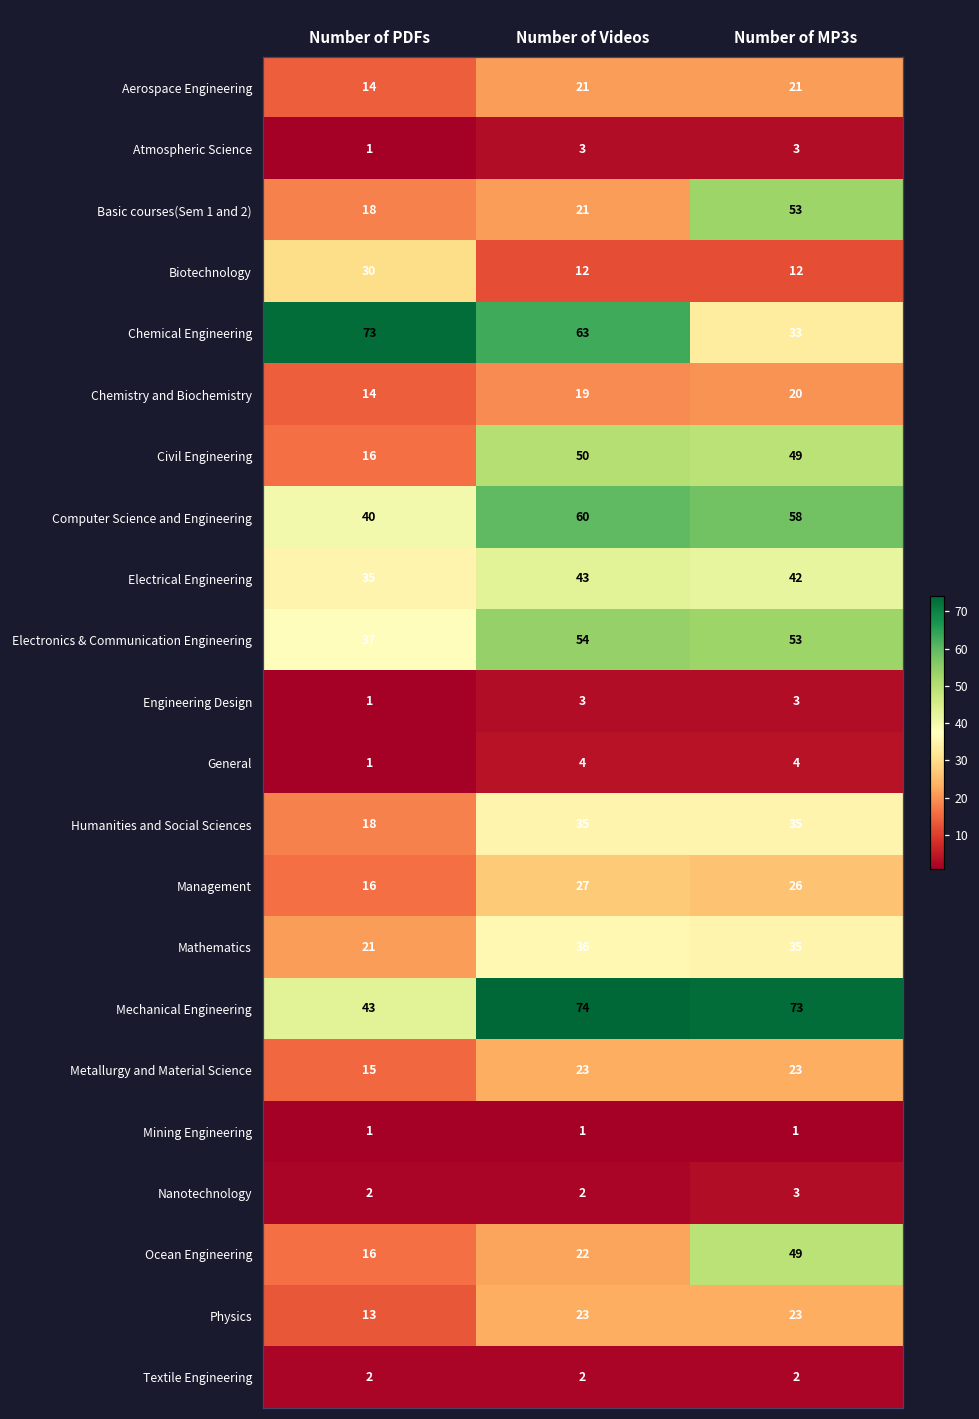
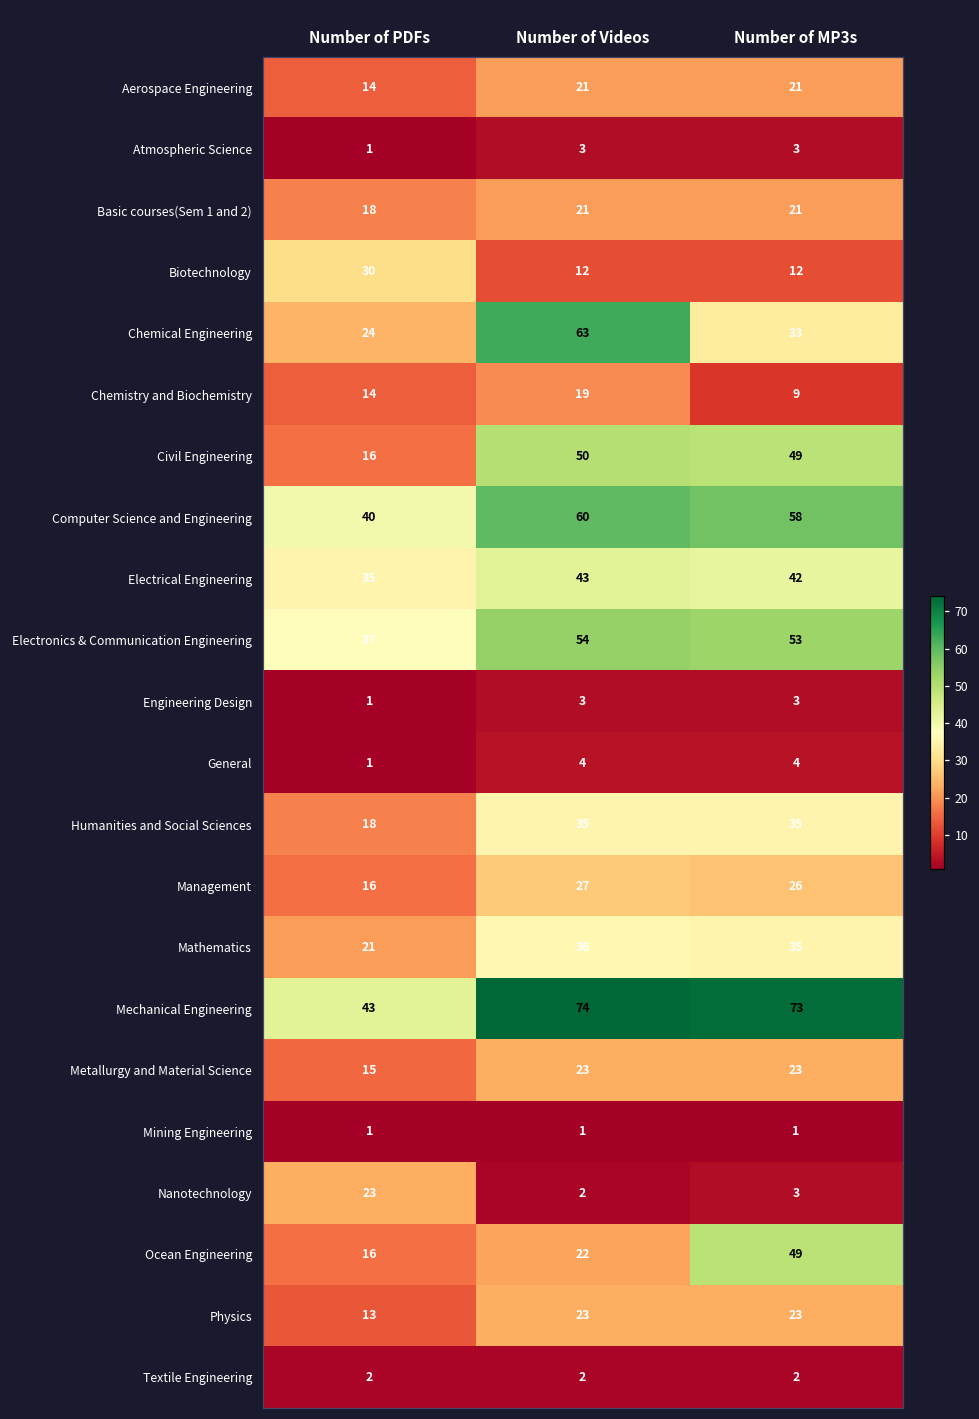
  {
    "Aerospace Engineering": {
      "Number of PDFs": 14,
      "Number of Videos": 21,
      "Number of MP3s": 21
    },
    "Atmospheric Science": {
      "Number of PDFs": 1,
      "Number of Videos": 3,
      "Number of MP3s": 3
    },
    "Basic courses(Sem 1 and 2)": {
      "Number of PDFs": 18,
      "Number of Videos": 21,
-     "Number of MP3s": 53
+     "Number of MP3s": 21
    },
    "Biotechnology": {
      "Number of PDFs": 30,
      "Number of Videos": 12,
      "Number of MP3s": 12
    },
    "Chemical Engineering": {
-     "Number of PDFs": 73,
+     "Number of PDFs": 24,
      "Number of Videos": 63,
      "Number of MP3s": 33
    },
    "Chemistry and Biochemistry": {
      "Number of PDFs": 14,
      "Number of Videos": 19,
-     "Number of MP3s": 20
+     "Number of MP3s": 9
    },
    "Civil Engineering": {
      "Number of PDFs": 16,
      "Number of Videos": 50,
      "Number of MP3s": 49
    },
    "Computer Science and Engineering": {
      "Number of PDFs": 40,
      "Number of Videos": 60,
      "Number of MP3s": 58
    },
    "Electrical Engineering": {
      "Number of PDFs": 35,
      "Number of Videos": 43,
      "Number of MP3s": 42
    },
    "Electronics & Communication Engineering": {
      "Number of PDFs": 37,
      "Number of Videos": 54,
      "Number of MP3s": 53
    },
    "Engineering Design": {
      "Number of PDFs": 1,
      "Number of Videos": 3,
      "Number of MP3s": 3
    },
    "General": {
      "Number of PDFs": 1,
      "Number of Videos": 4,
      "Number of MP3s": 4
    },
    "Humanities and Social Sciences": {
      "Number of PDFs": 18,
      "Number of Videos": 35,
      "Number of MP3s": 35
    },
    "Management": {
      "Number of PDFs": 16,
      "Number of Videos": 27,
      "Number of MP3s": 26
    },
    "Mathematics": {
      "Number of PDFs": 21,
      "Number of Videos": 36,
      "Number of MP3s": 35
    },
    "Mechanical Engineering": {
      "Number of PDFs": 43,
      "Number of Videos": 74,
      "Number of MP3s": 73
    },
    "Metallurgy and Material Science": {
      "Number of PDFs": 15,
      "Number of Videos": 23,
      "Number of MP3s": 23
    },
    "Mining Engineering": {
      "Number of PDFs": 1,
      "Number of Videos": 1,
      "Number of MP3s": 1
    },
    "Nanotechnology": {
-     "Number of PDFs": 2,
+     "Number of PDFs": 23,
      "Number of Videos": 2,
      "Number of MP3s": 3
    },
    "Ocean Engineering": {
      "Number of PDFs": 16,
      "Number of Videos": 22,
      "Number of MP3s": 49
    },
    "Physics": {
      "Number of PDFs": 13,
      "Number of Videos": 23,
      "Number of MP3s": 23
    },
    "Textile Engineering": {
      "Number of PDFs": 2,
      "Number of Videos": 2,
      "Number of MP3s": 2
    }
  }
